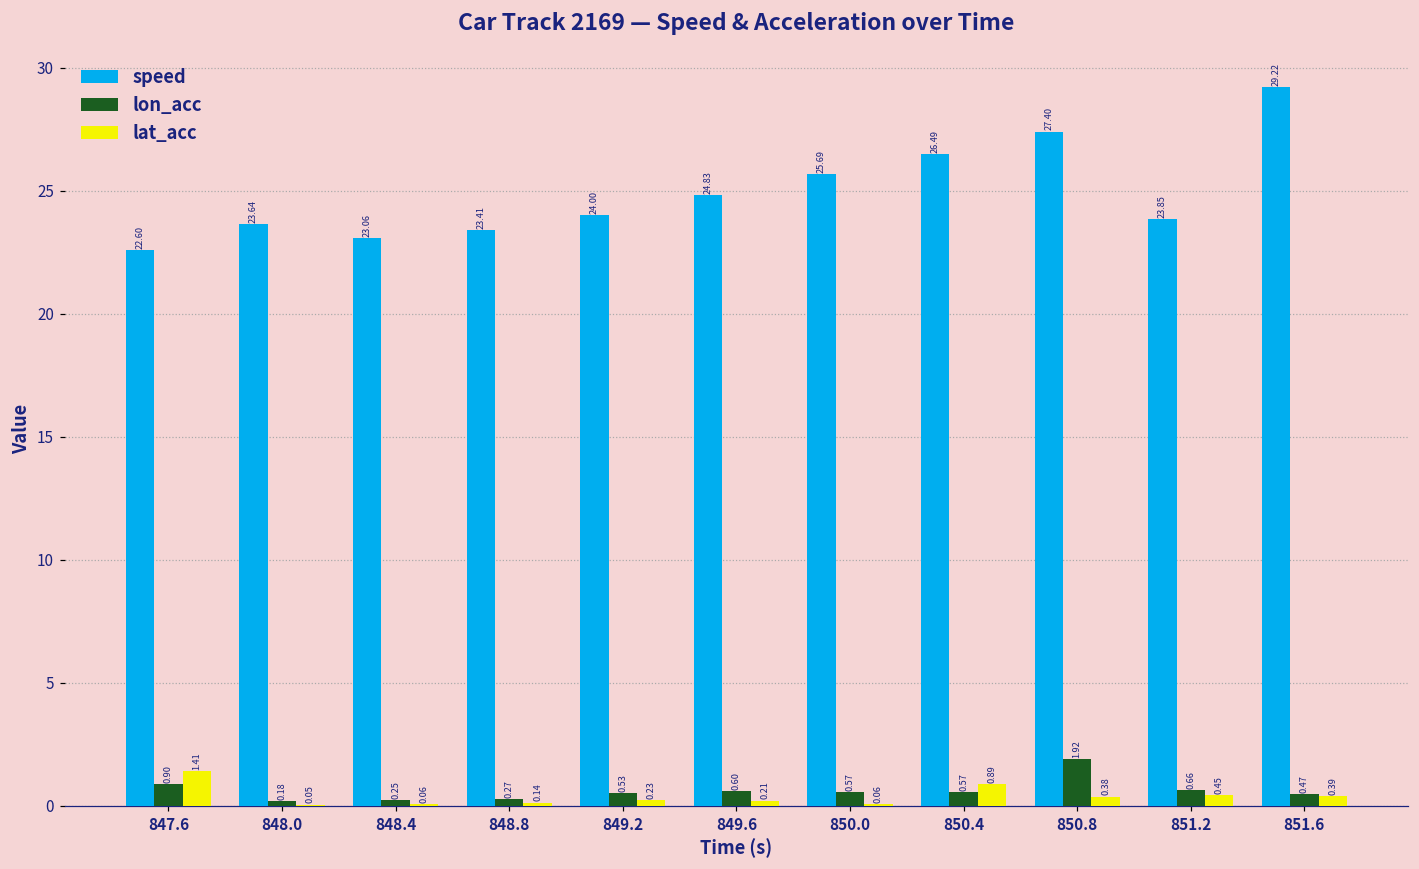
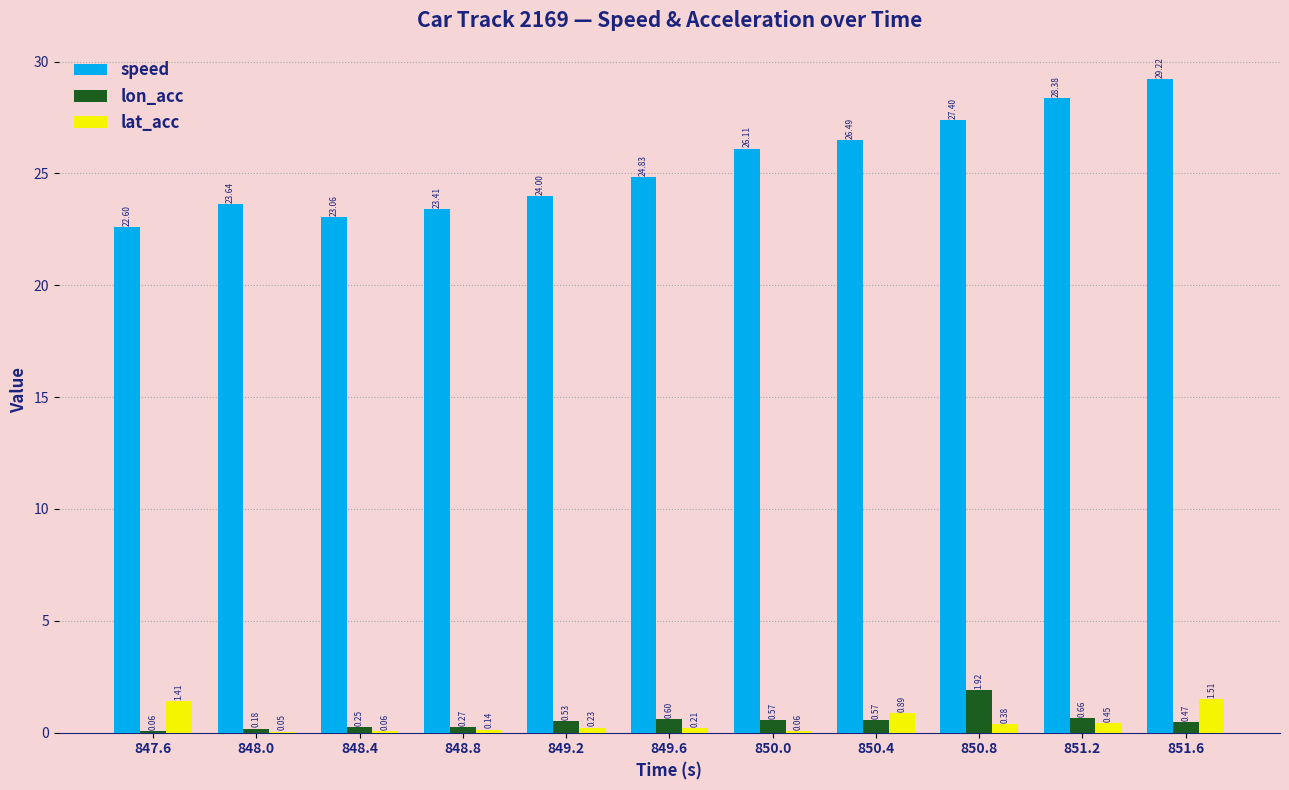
  {
    "speed": {
      "847.6": 22.60,
      "848.0": 23.64,
      "848.4": 23.06,
      "848.8": 23.41,
      "849.2": 24.00,
      "849.6": 24.83,
-     "850.0": 25.69,
+     "850.0": 26.11,
      "850.4": 26.49,
      "850.8": 27.40,
-     "851.2": 23.85,
+     "851.2": 28.38,
      "851.6": 29.22
    },
    "lon_acc": {
-     "847.6": 0.90,
+     "847.6": 0.06,
      "848.0": 0.18,
      "848.4": 0.25,
      "848.8": 0.27,
      "849.2": 0.53,
      "849.6": 0.60,
      "850.0": 0.57,
      "850.4": 0.57,
      "850.8": 1.92,
      "851.2": 0.66,
      "851.6": 0.47
    },
    "lat_acc": {
      "847.6": 1.41,
      "848.0": 0.05,
      "848.4": 0.06,
      "848.8": 0.14,
      "849.2": 0.23,
      "849.6": 0.21,
      "850.0": 0.06,
      "850.4": 0.89,
      "850.8": 0.38,
      "851.2": 0.45,
-     "851.6": 0.39
+     "851.6": 1.51
    }
  }
